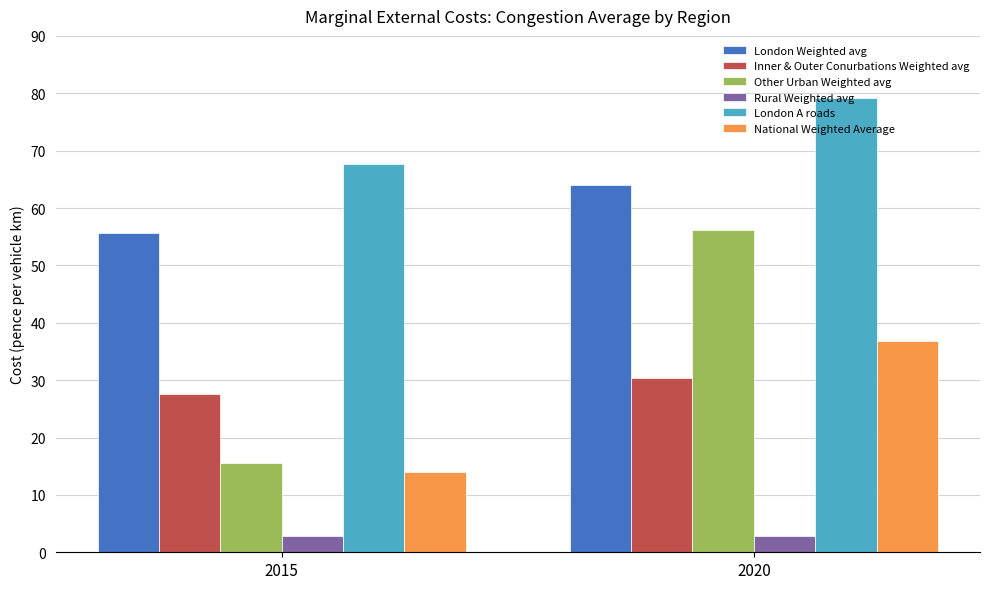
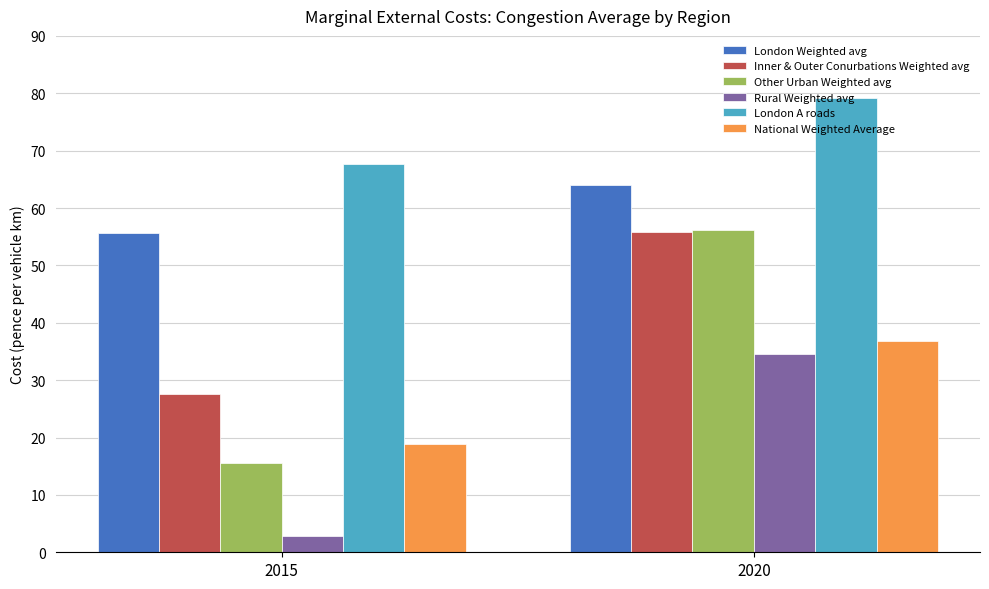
  {
    "Inner & Outer Conurbations Weighted avg": {
      "2015": 28,
-     "2020": 30
+     "2020": 56
    },
    "Other Urban Weighted avg": {
      "2015": 16,
      "2020": 56
    },
    "Rural Weighted avg": {
      "2015": 3,
-     "2020": 3
+     "2020": 35
    },
    "National Weighted Average": {
-     "2015": 14,
+     "2015": 19,
      "2020": 37
    }
  }
